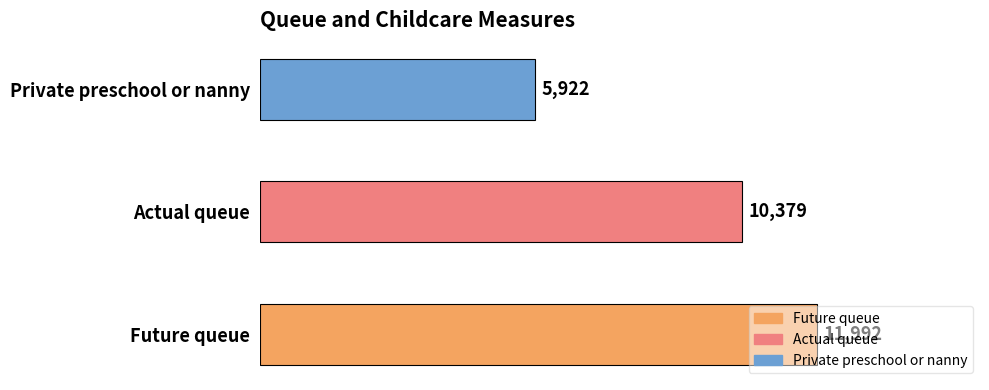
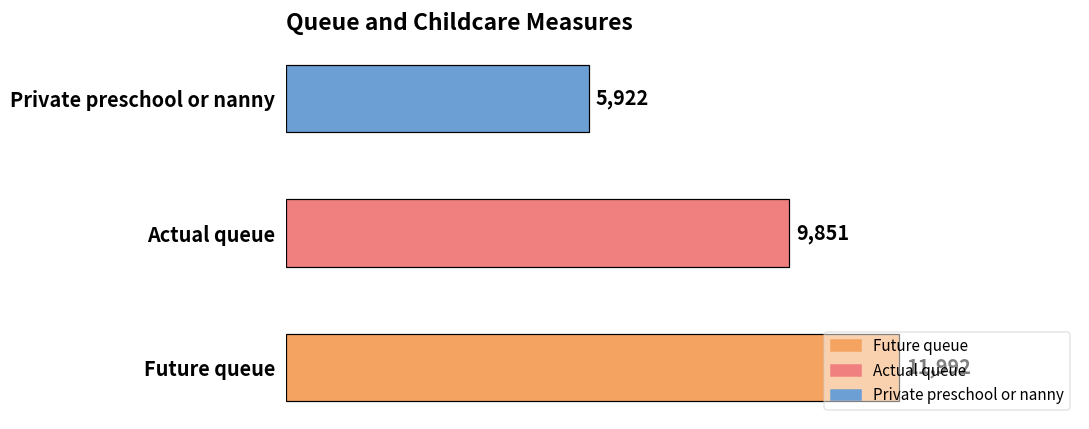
  {
    "Private preschool or nanny": "5,922",
-   "Actual queue": "10,379"
+   "Actual queue": "9,851"
  }
